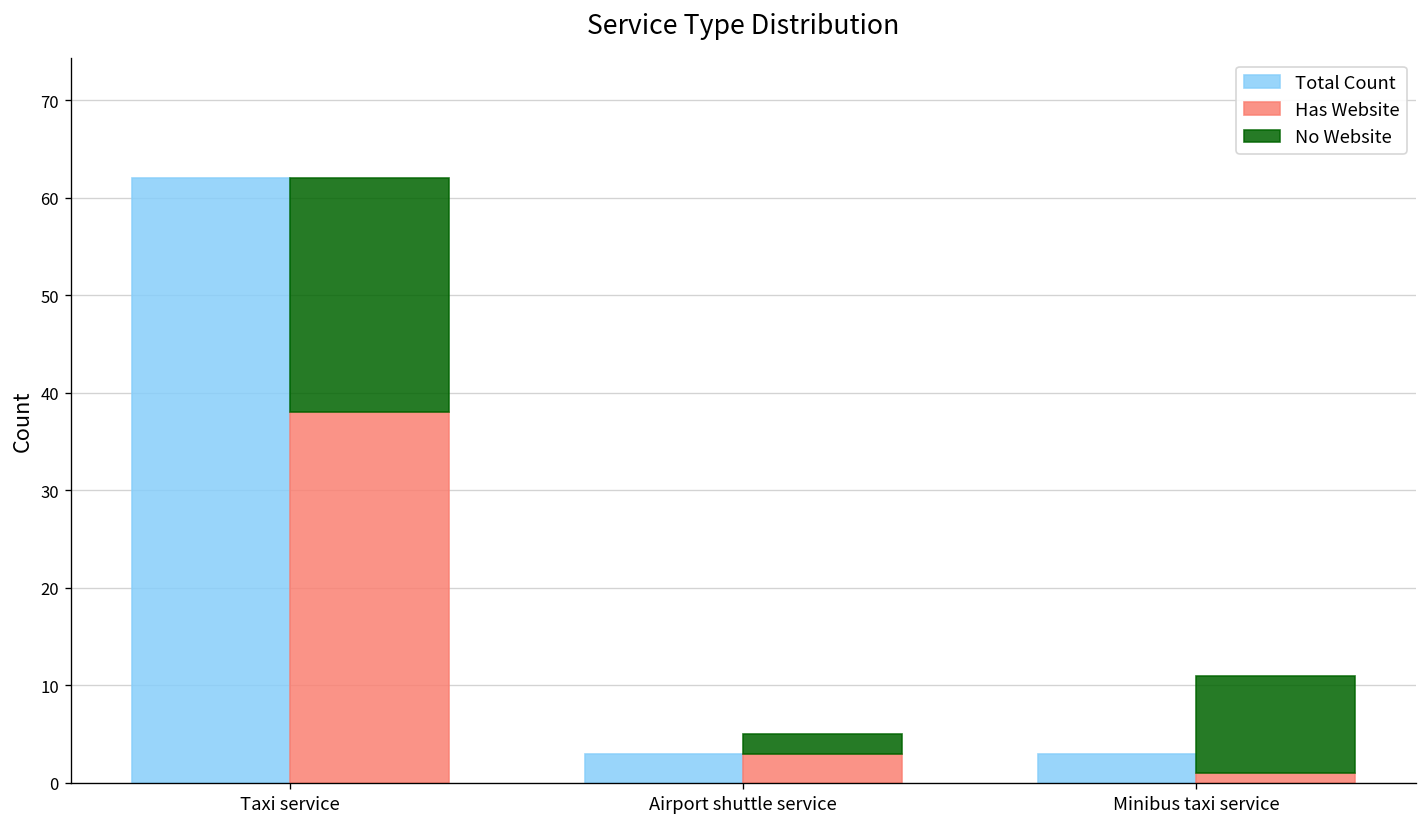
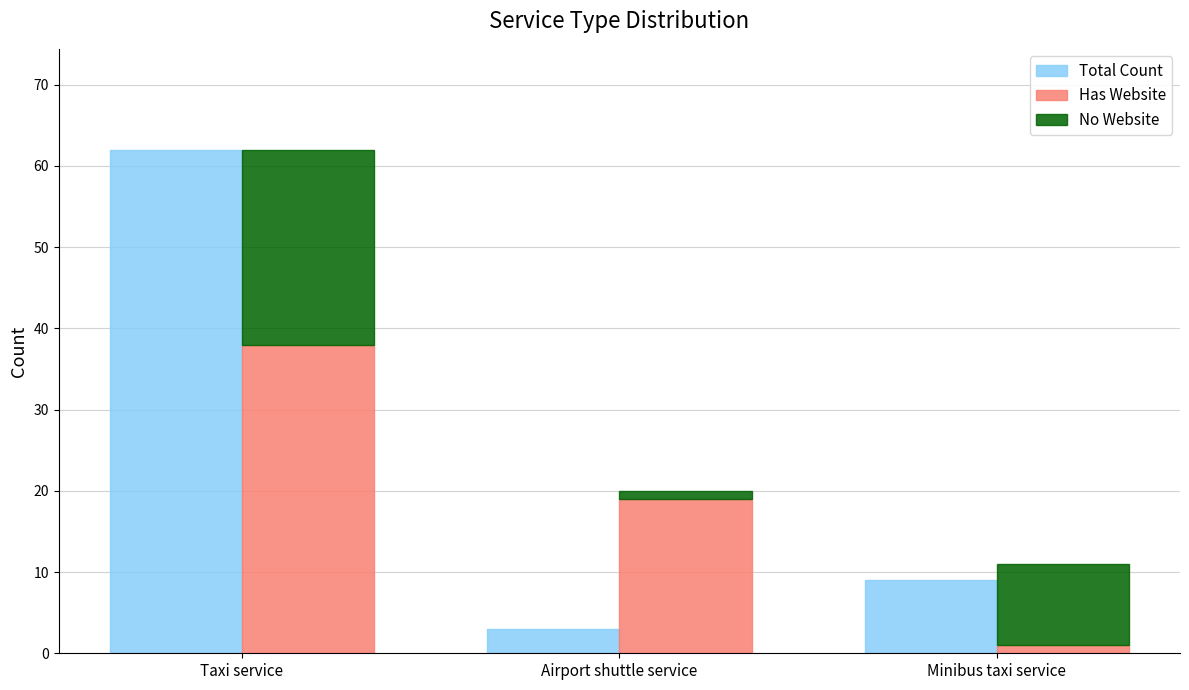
  {
    "Total Count": {
      "Taxi service": 62,
      "Airport shuttle service": 3,
-     "Minibus taxi service": 3
+     "Minibus taxi service": 9
    },
    "Has Website": {
      "Taxi service": 38,
-     "Airport shuttle service": 3,
+     "Airport shuttle service": 19,
      "Minibus taxi service": 1
    },
    "No Website": {
      "Taxi service": 24,
-     "Airport shuttle service": 2,
+     "Airport shuttle service": 1,
      "Minibus taxi service": 10
    }
  }
